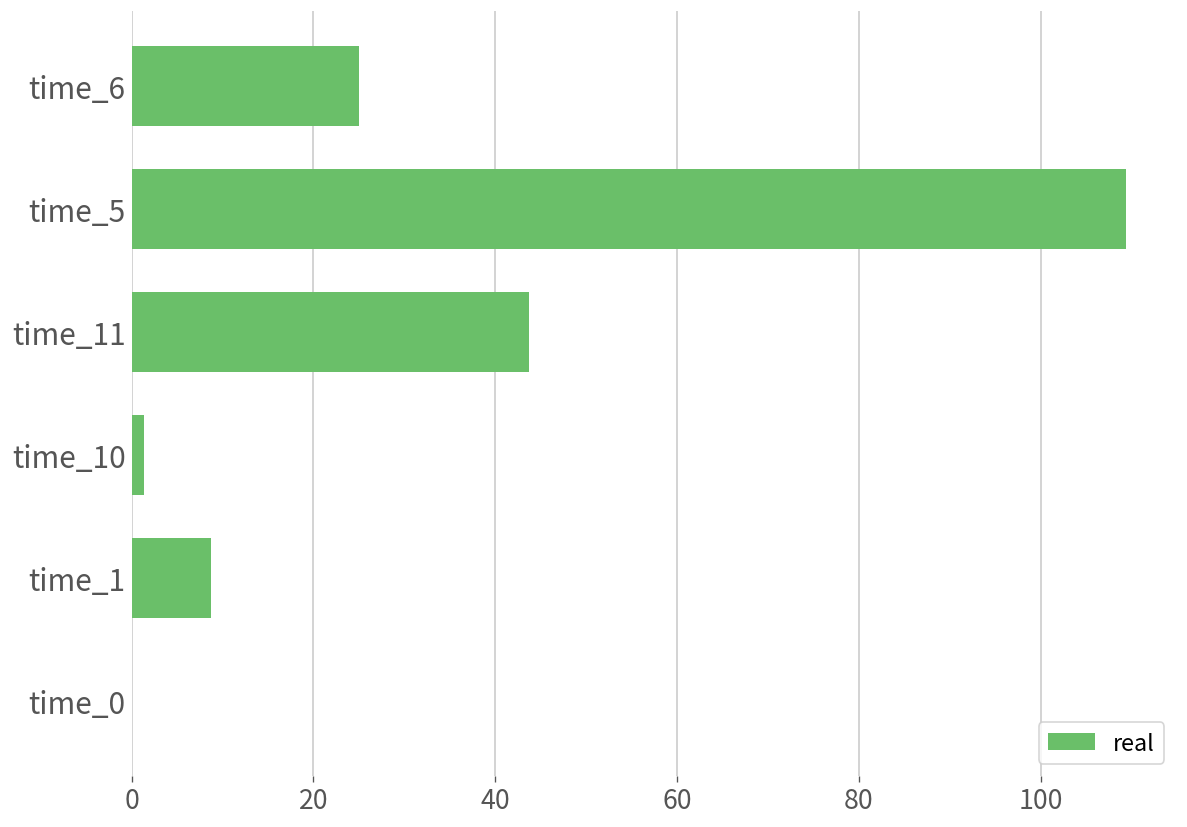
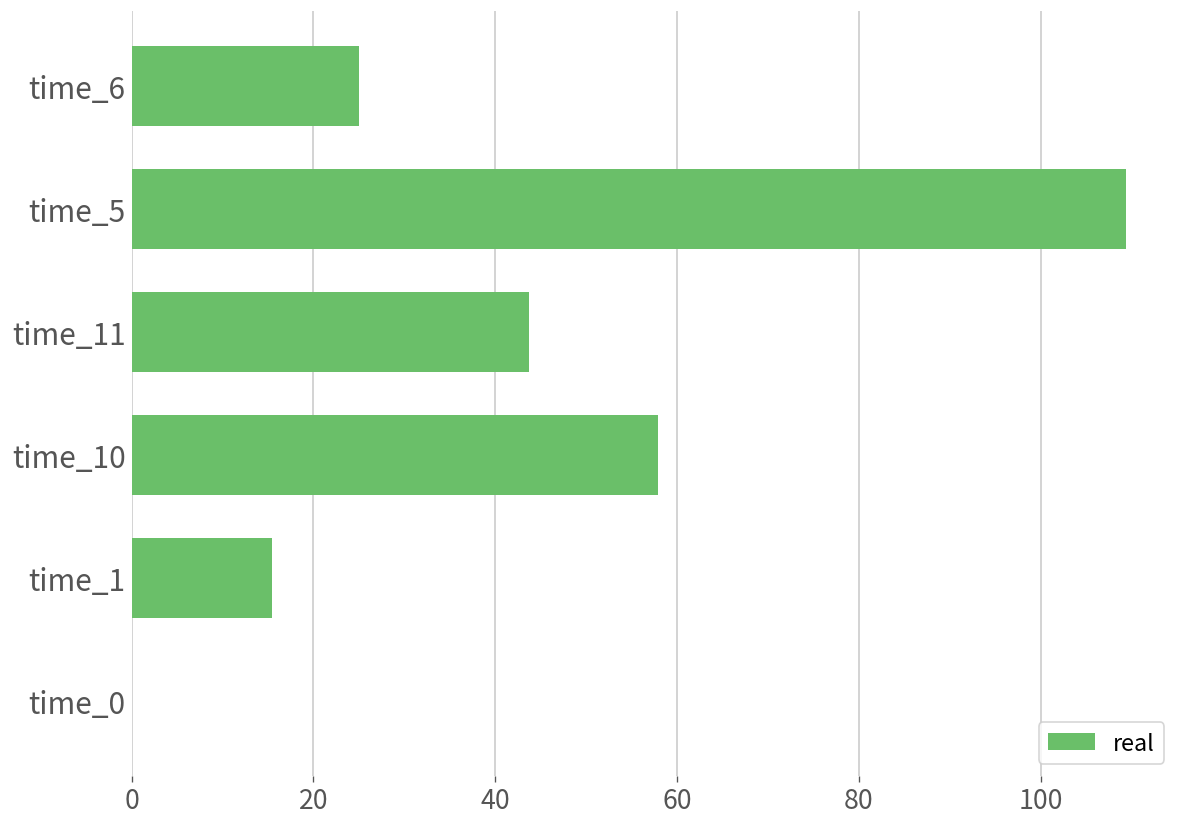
  {
    "time_6": 25,
    "time_5": 109,
    "time_11": 44,
-   "time_10": 1,
-   "time_1": 9,
+   "time_10": 58,
+   "time_1": 15,
    "time_0": 0
  }
